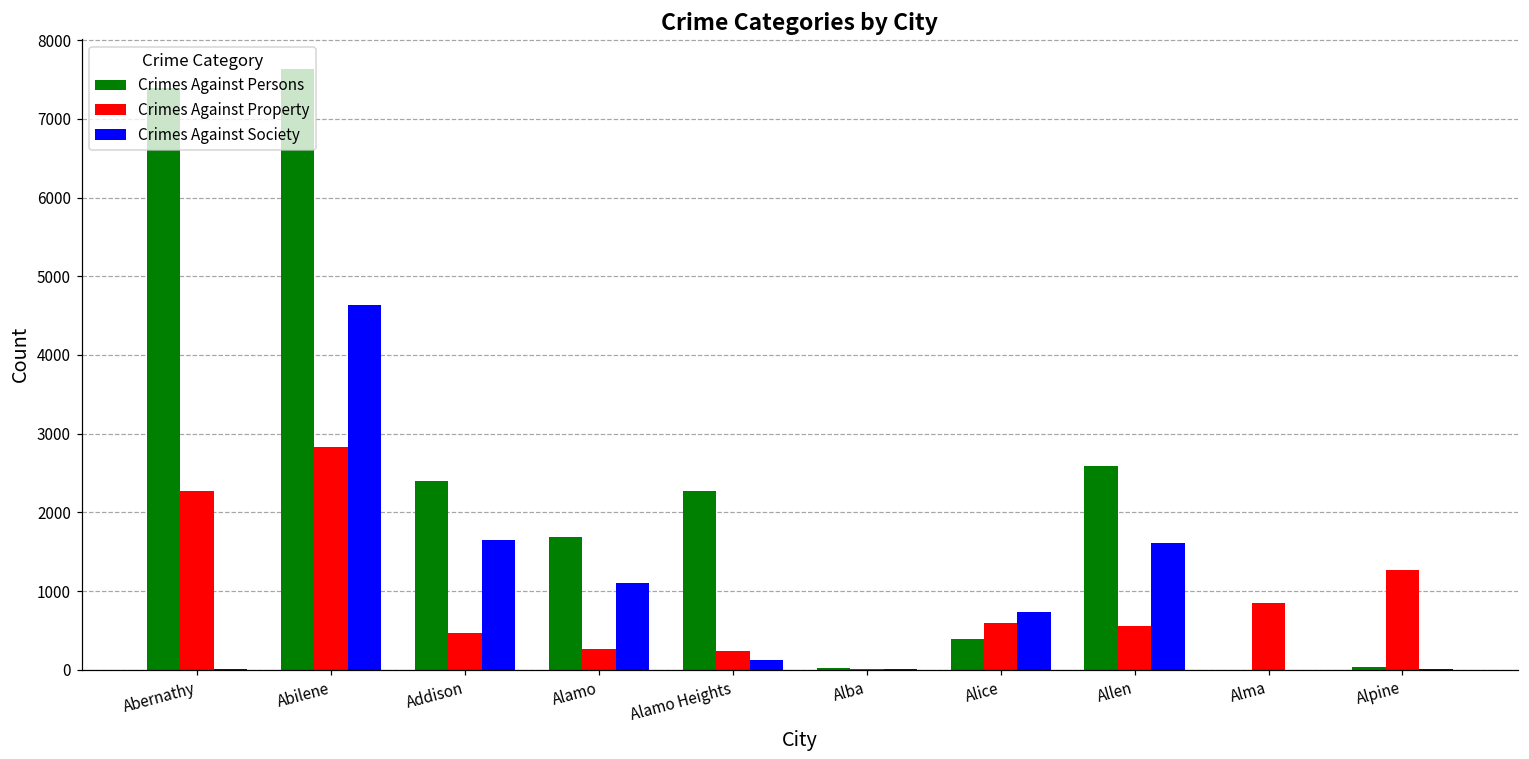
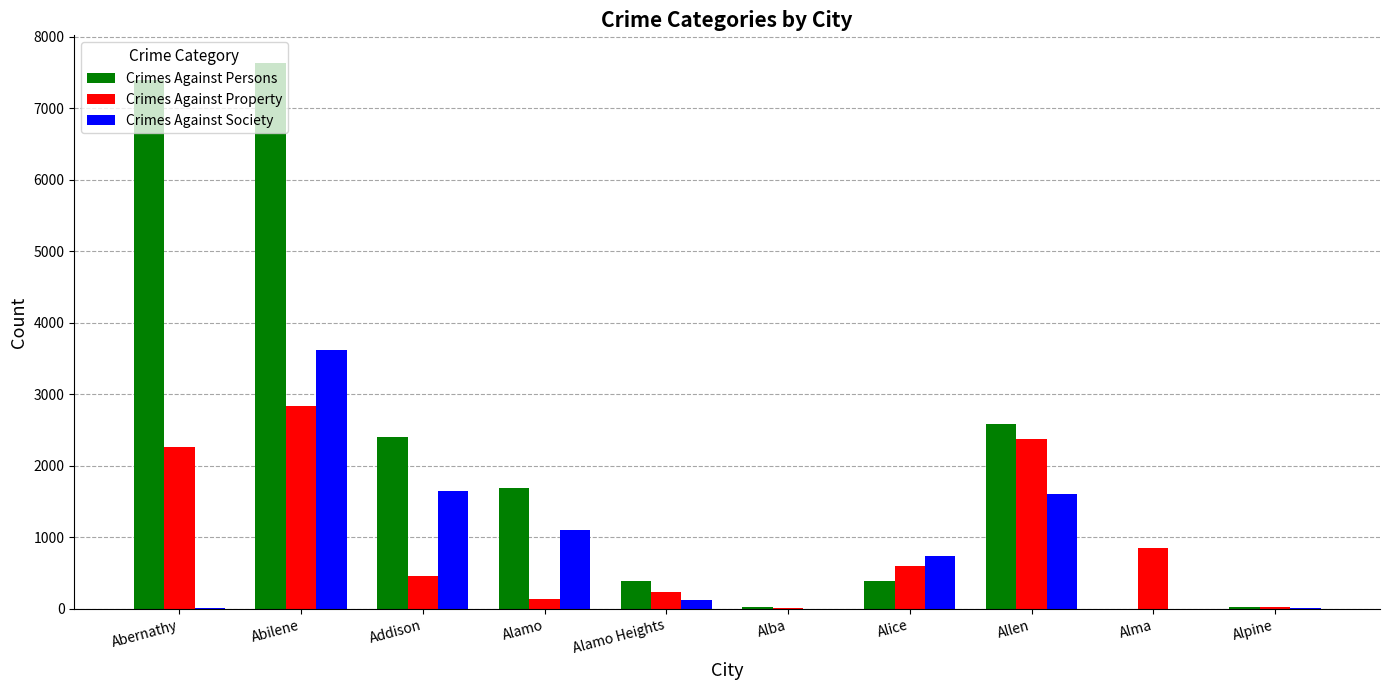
  {
    "Crimes Against Persons": {
      "Addison": 2400,
      "Alamo": 1700,
-     "Alamo Heights": 2300,
+     "Alamo Heights": 400,
      "Alice": 400,
      "Allen": 2600,
      "Alma": 0
    },
    "Crimes Against Property": {
      "Abernathy": 2300,
      "Abilene": 2800,
      "Addison": 500,
-     "Alamo": 300,
+     "Alamo": 100,
      "Alamo Heights": 200,
      "Alice": 600,
-     "Allen": 600,
+     "Allen": 2400,
      "Alma": 900,
-     "Alpine": 1300
+     "Alpine": 0
    },
    "Crimes Against Society": {
-     "Abilene": 4600,
+     "Abilene": 3600,
      "Addison": 1600,
      "Alamo": 1100,
      "Alamo Heights": 100,
      "Alice": 700,
      "Allen": 1600,
      "Alma": 0
    }
  }
